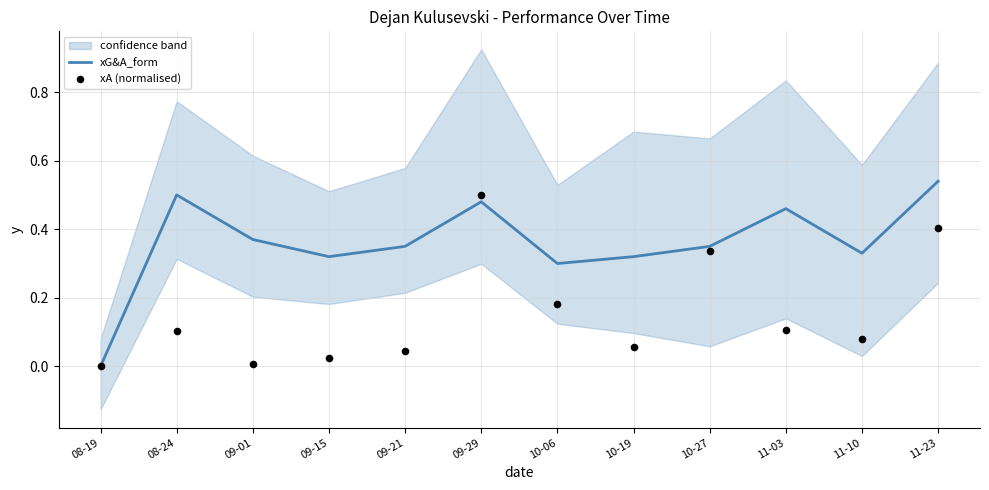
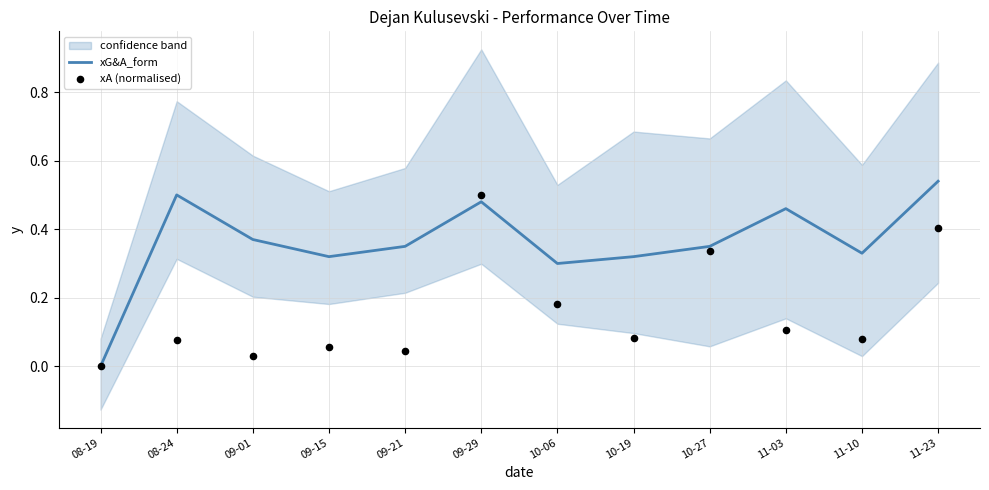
  {
    "xA (normalised)": {
-     "08-24": 0.10,
-     "09-01": 0.01,
-     "09-15": 0.02,
-     "10-19": 0.06
+     "08-24": 0.08,
+     "09-01": 0.03,
+     "09-15": 0.06,
+     "10-19": 0.08
    }
  }
